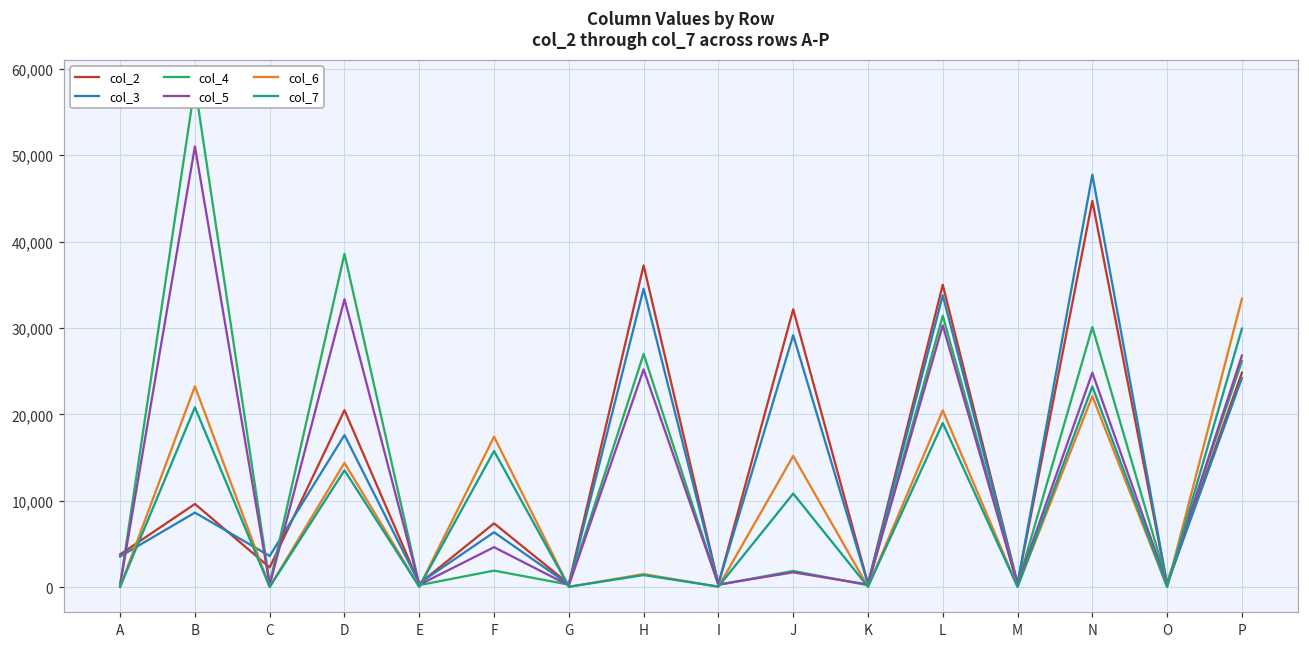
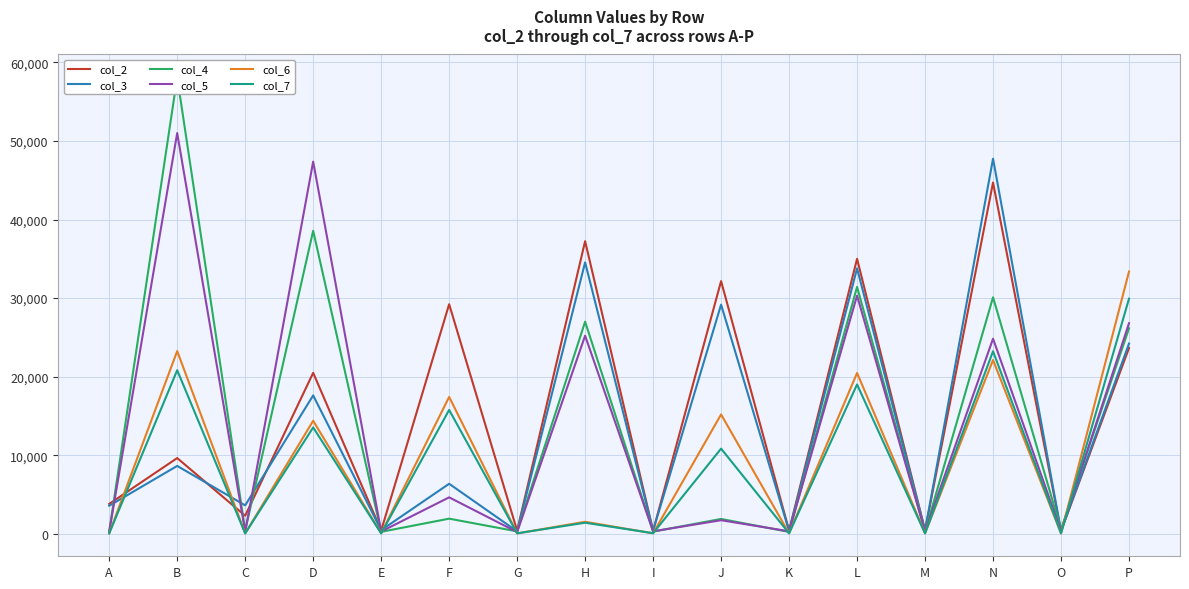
  {
    "col_2": {
      "B": "10,000",
      "C": "2,000",
      "D": "20,000",
-     "F": "7,000",
+     "F": "29,000",
      "H": "37,000",
      "J": "32,000",
      "L": "35,000",
      "N": "45,000",
-     "P": "25,000"
+     "P": "24,000"
    },
    "col_3": {
      "B": "9,000",
      "C": "4,000",
      "D": "18,000",
      "F": "6,000",
      "H": "35,000",
      "J": "29,000",
      "L": "34,000",
      "N": "48,000",
      "P": "24,000"
    },
    "col_5": {
      "B": "51,000",
-     "D": "33,000",
+     "D": "47,000",
      "F": "5,000",
      "H": "25,000",
      "L": "30,000",
      "N": "25,000",
      "P": "27,000"
    },
    "col_6": {
      "B": "23,000",
      "D": "14,000",
      "F": "17,000",
      "J": "15,000",
      "L": "20,000",
      "N": "22,000",
      "P": "33,000"
    }
  }
